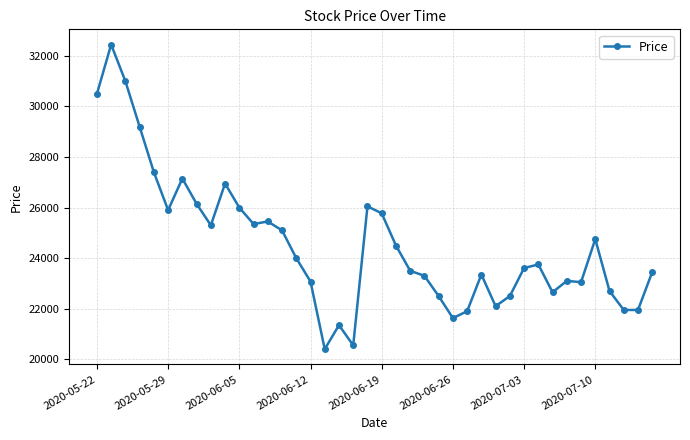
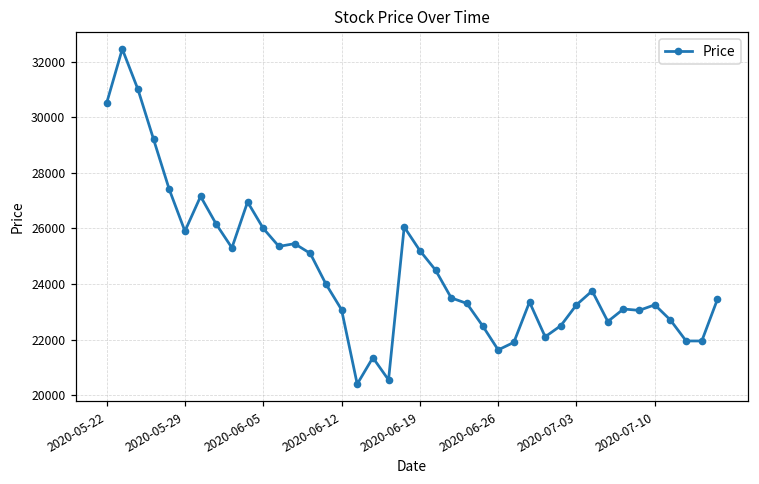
  {
    "2020-05-22": 30500,
    "2020-05-29": 25900,
    "2020-06-05": 26000,
    "2020-06-12": 23100,
-   "2020-06-19": 25800,
+   "2020-06-19": 25200,
    "2020-06-26": 21600,
-   "2020-07-03": 23600,
-   "2020-07-10": 24800
+   "2020-07-03": 23300,
+   "2020-07-10": 23300
  }
